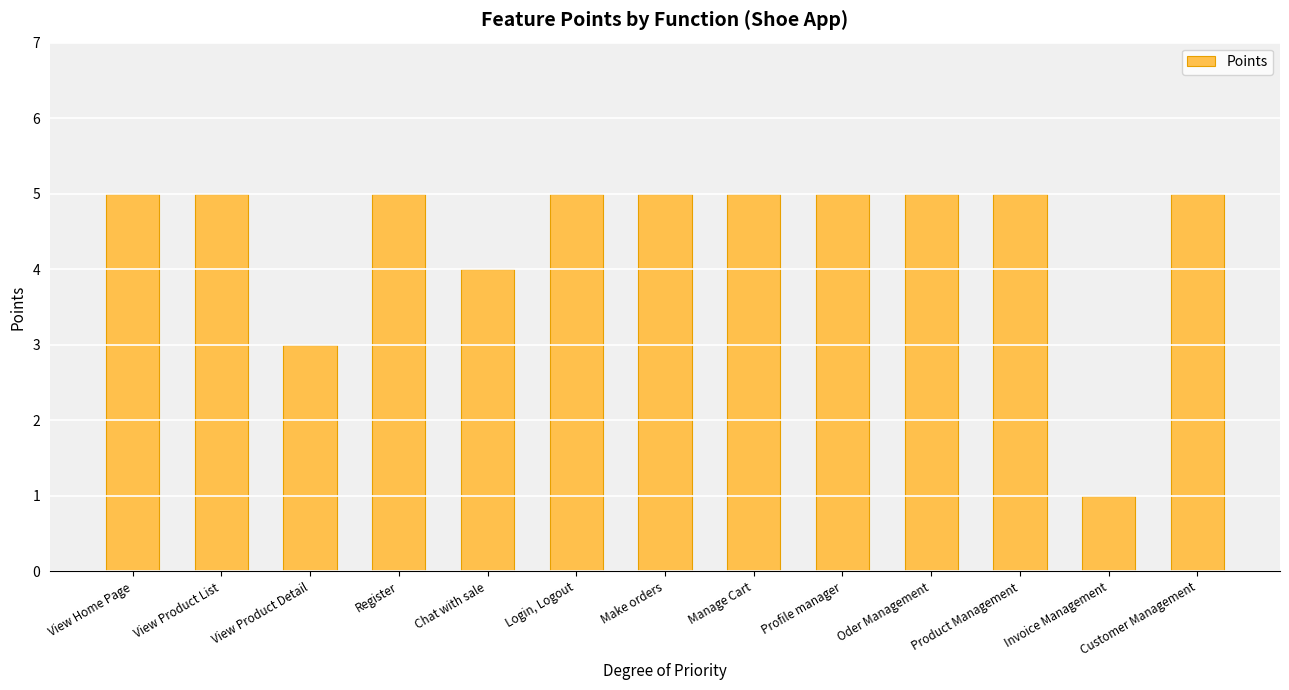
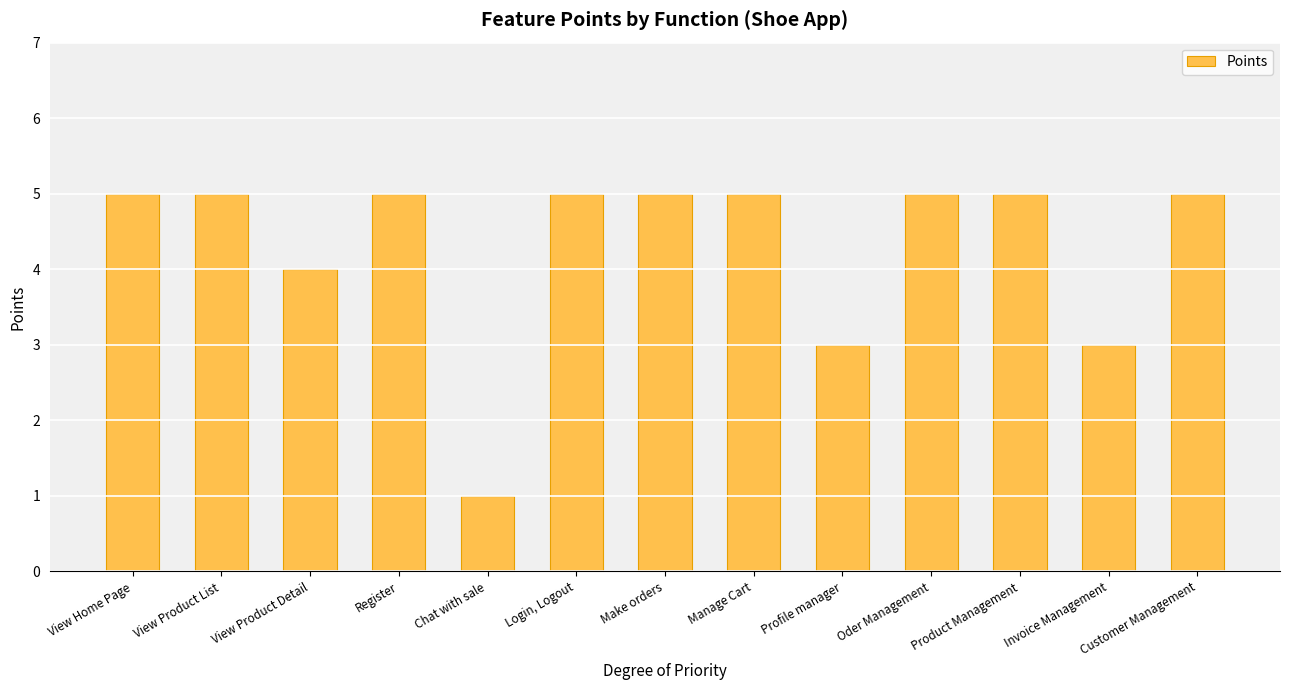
  {
    "View Home Page": 5,
    "View Product List": 5,
-   "View Product Detail": 3,
+   "View Product Detail": 4,
    "Register": 5,
-   "Chat with sale": 4,
+   "Chat with sale": 1,
    "Login, Logout": 5,
    "Make orders": 5,
    "Manage Cart": 5,
-   "Profile manager": 5,
+   "Profile manager": 3,
    "Oder Management": 5,
    "Product Management": 5,
-   "Invoice Management": 1,
+   "Invoice Management": 3,
    "Customer Management": 5
  }
